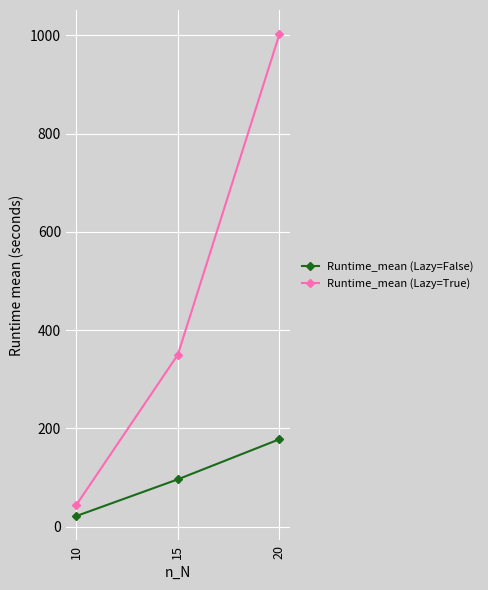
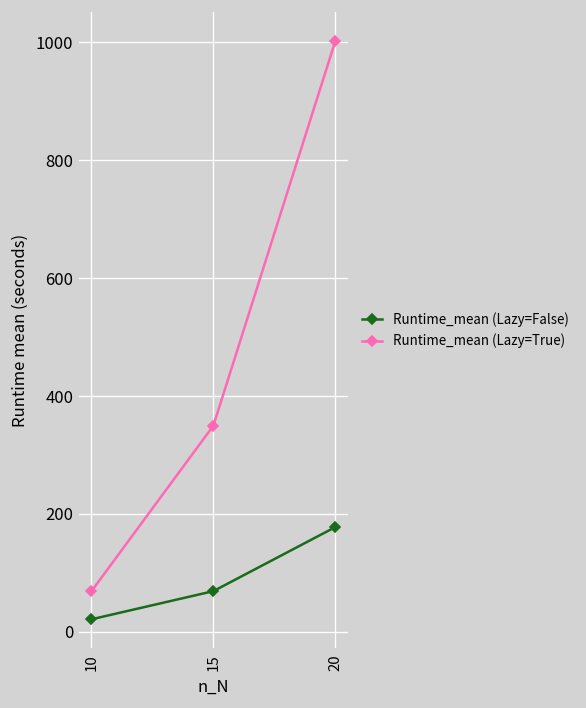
  {
    "Runtime_mean (Lazy=False)": {
      "10": 20,
-     "15": 100,
+     "15": 70,
      "20": 180
    },
    "Runtime_mean (Lazy=True)": {
-     "10": 40,
+     "10": 70,
      "15": 350,
      "20": 1000
    }
  }
